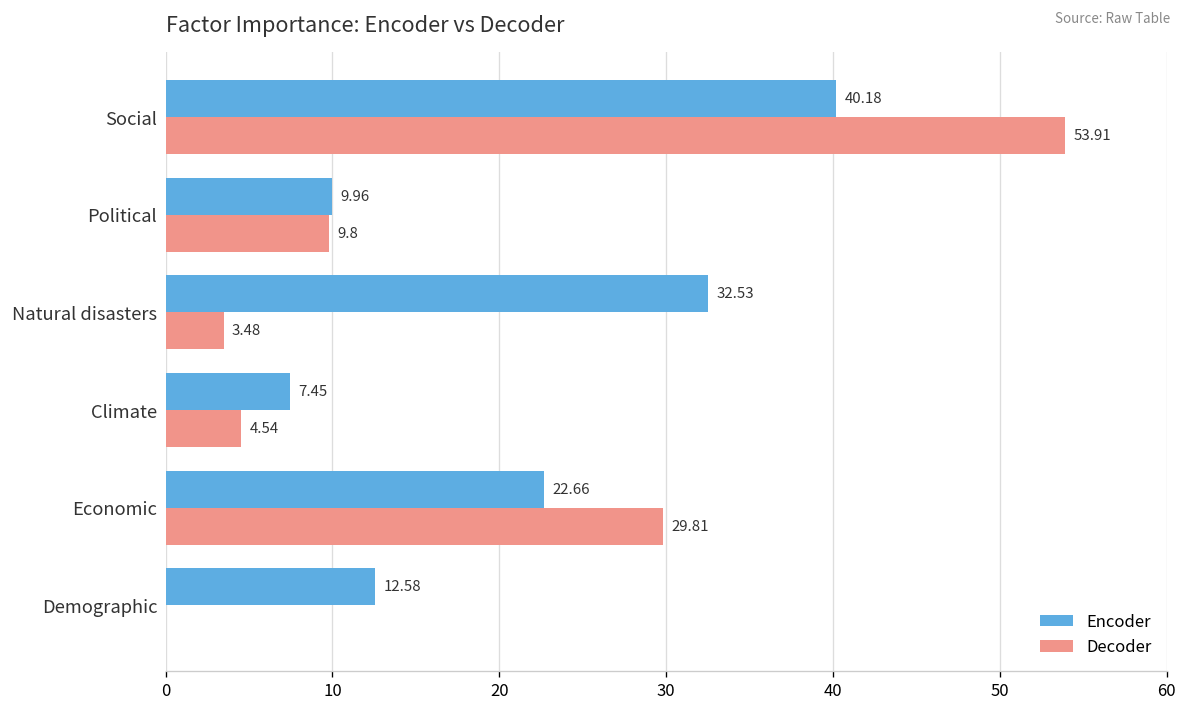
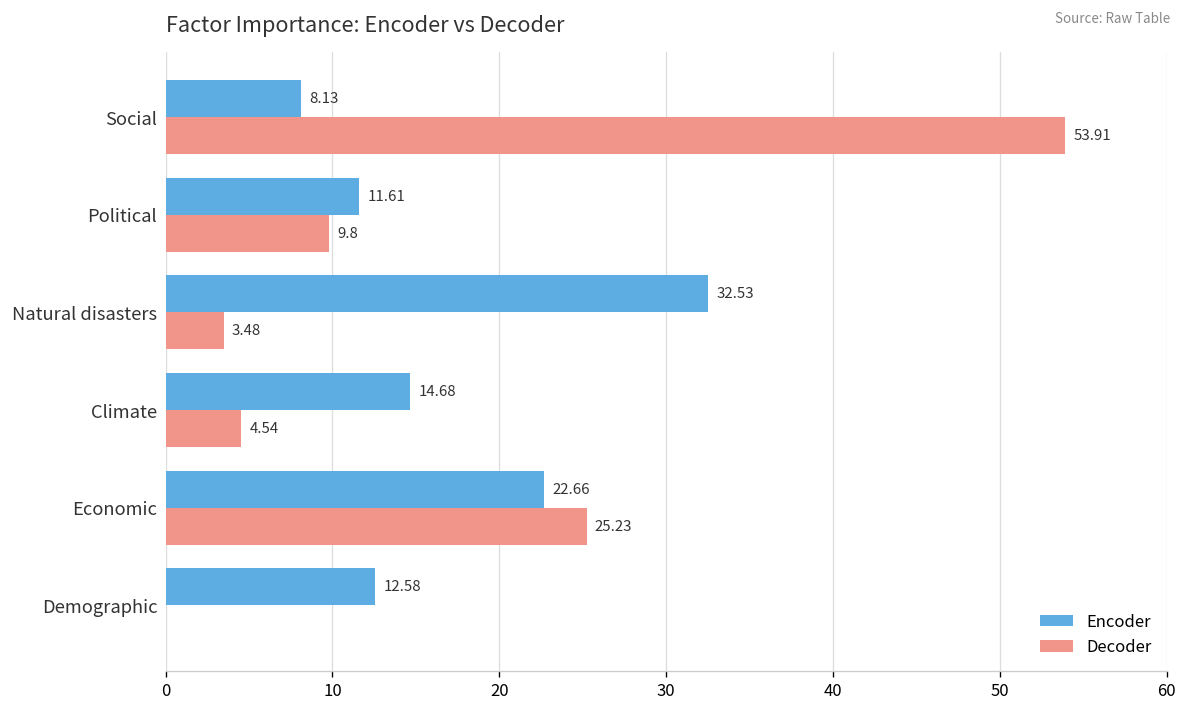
  {
    "Encoder": {
-     "Social": 40.18,
-     "Political": 9.96,
+     "Social": 8.13,
+     "Political": 11.61,
      "Natural disasters": 32.53,
-     "Climate": 7.45,
+     "Climate": 14.68,
      "Economic": 22.66,
      "Demographic": 12.58
    },
    "Decoder": {
      "Social": 53.91,
      "Political": 9.8,
      "Natural disasters": 3.48,
      "Climate": 4.54,
-     "Economic": 29.81
+     "Economic": 25.23
    }
  }
